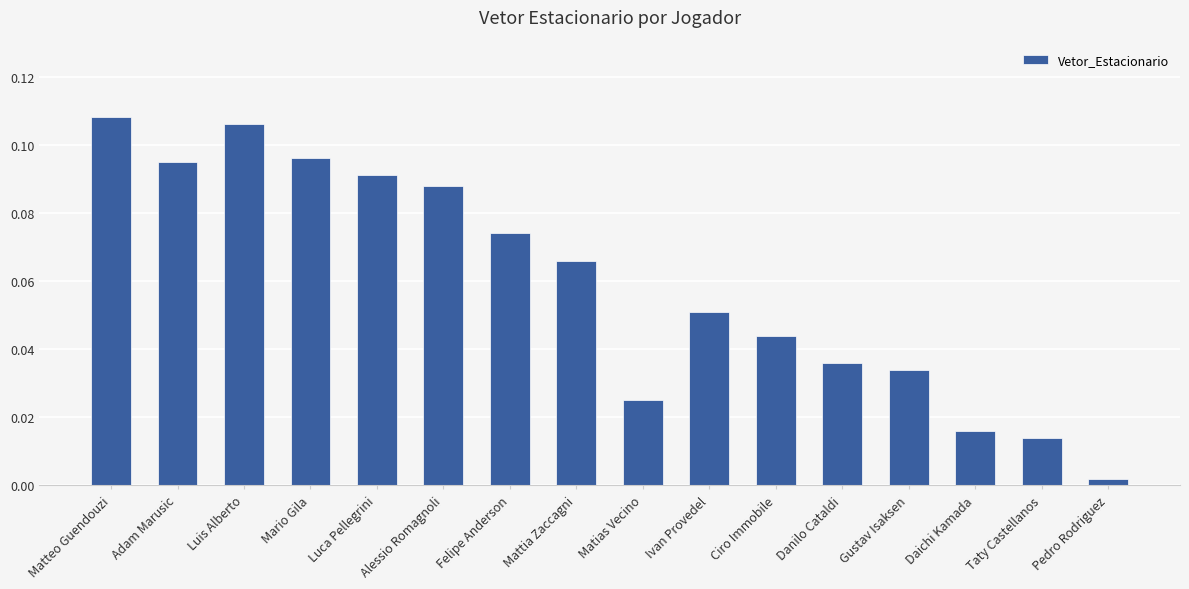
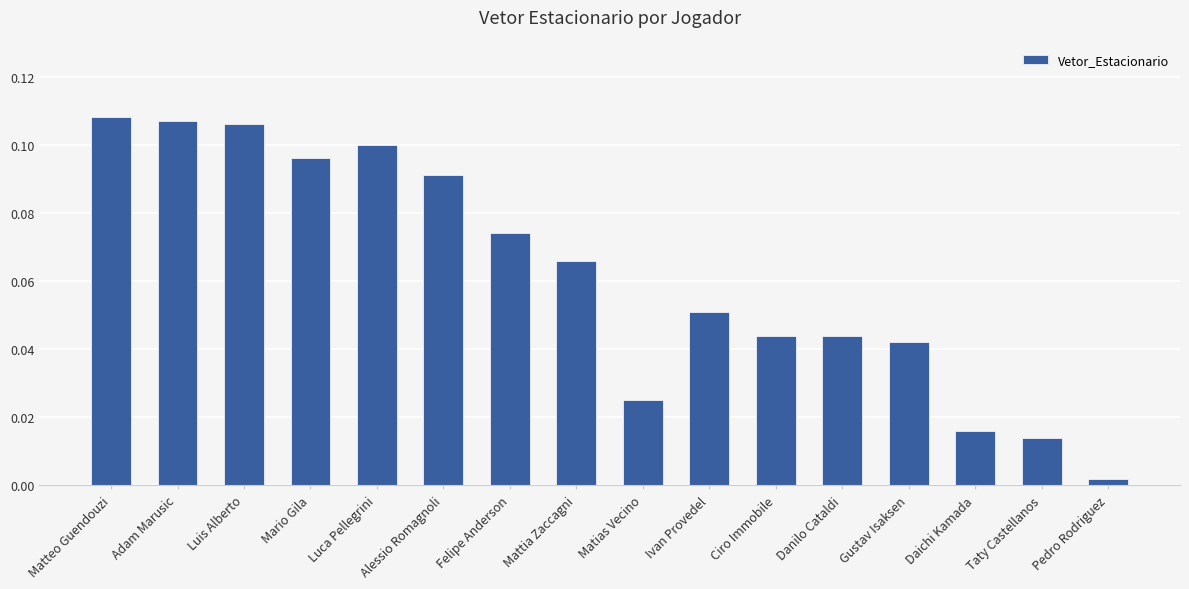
  {
    "Matteo Guendouzi": 0.108,
-   "Adam Marusic": 0.095,
+   "Adam Marusic": 0.107,
    "Luis Alberto": 0.106,
    "Mario Gila": 0.096,
-   "Luca Pellegrini": 0.091,
-   "Alessio Romagnoli": 0.088,
+   "Luca Pellegrini": 0.100,
+   "Alessio Romagnoli": 0.091,
    "Felipe Anderson": 0.074,
    "Mattia Zaccagni": 0.066,
    "Matias Vecino": 0.025,
    "Ivan Provedel": 0.051,
    "Ciro Immobile": 0.044,
-   "Danilo Cataldi": 0.036,
-   "Gustav Isaksen": 0.034,
+   "Danilo Cataldi": 0.044,
+   "Gustav Isaksen": 0.042,
    "Daichi Kamada": 0.016,
    "Taty Castellanos": 0.014,
    "Pedro Rodriguez": 0.002
  }
